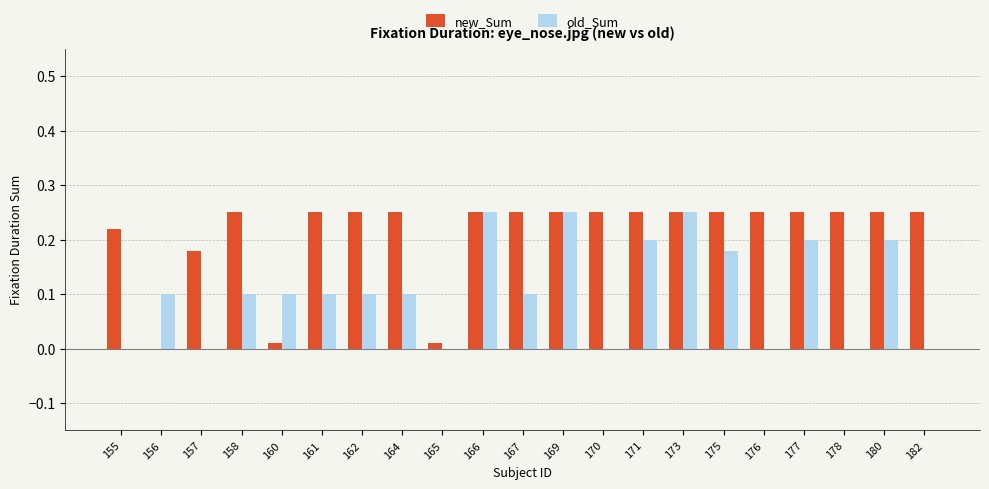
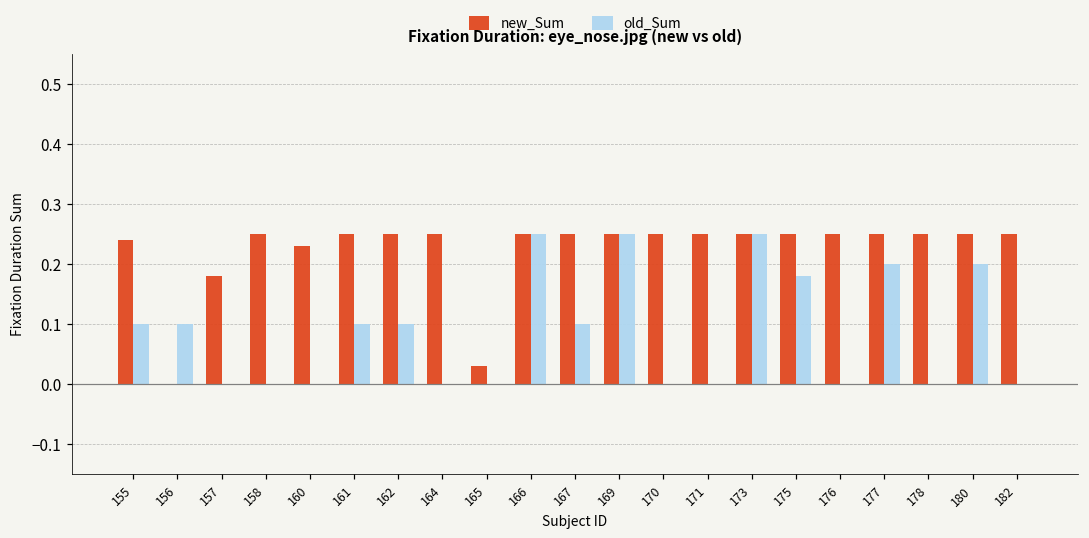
  {
    "new_Sum": {
-     "155": 0.22,
+     "155": 0.24,
      "156": 0.00,
      "157": 0.18,
      "158": 0.25,
-     "160": 0.01,
+     "160": 0.23,
      "161": 0.25,
      "162": 0.25,
      "164": 0.25,
-     "165": 0.01,
+     "165": 0.03,
      "166": 0.25,
      "167": 0.25,
      "169": 0.25,
      "170": 0.25,
      "171": 0.25,
      "173": 0.25,
      "175": 0.25,
      "176": 0.25,
      "177": 0.25,
      "178": 0.25,
      "180": 0.25,
      "182": 0.25
    },
    "old_Sum": {
-     "155": 0.0,
+     "155": 0.1,
      "156": 0.1,
      "157": 0.0,
-     "158": 0.1,
-     "160": 0.1,
+     "158": 0.0,
+     "160": 0.0,
      "161": 0.1,
      "162": 0.1,
-     "164": 0.1,
+     "164": 0.0,
      "165": 0.0,
      "166": 0.25,
      "167": 0.1,
      "169": 0.25,
      "170": 0.0,
-     "171": 0.2,
+     "171": 0.0,
      "173": 0.25,
      "175": 0.18,
      "176": 0.0,
      "177": 0.2,
      "178": 0.0,
      "180": 0.2,
      "182": 0.0
    }
  }
